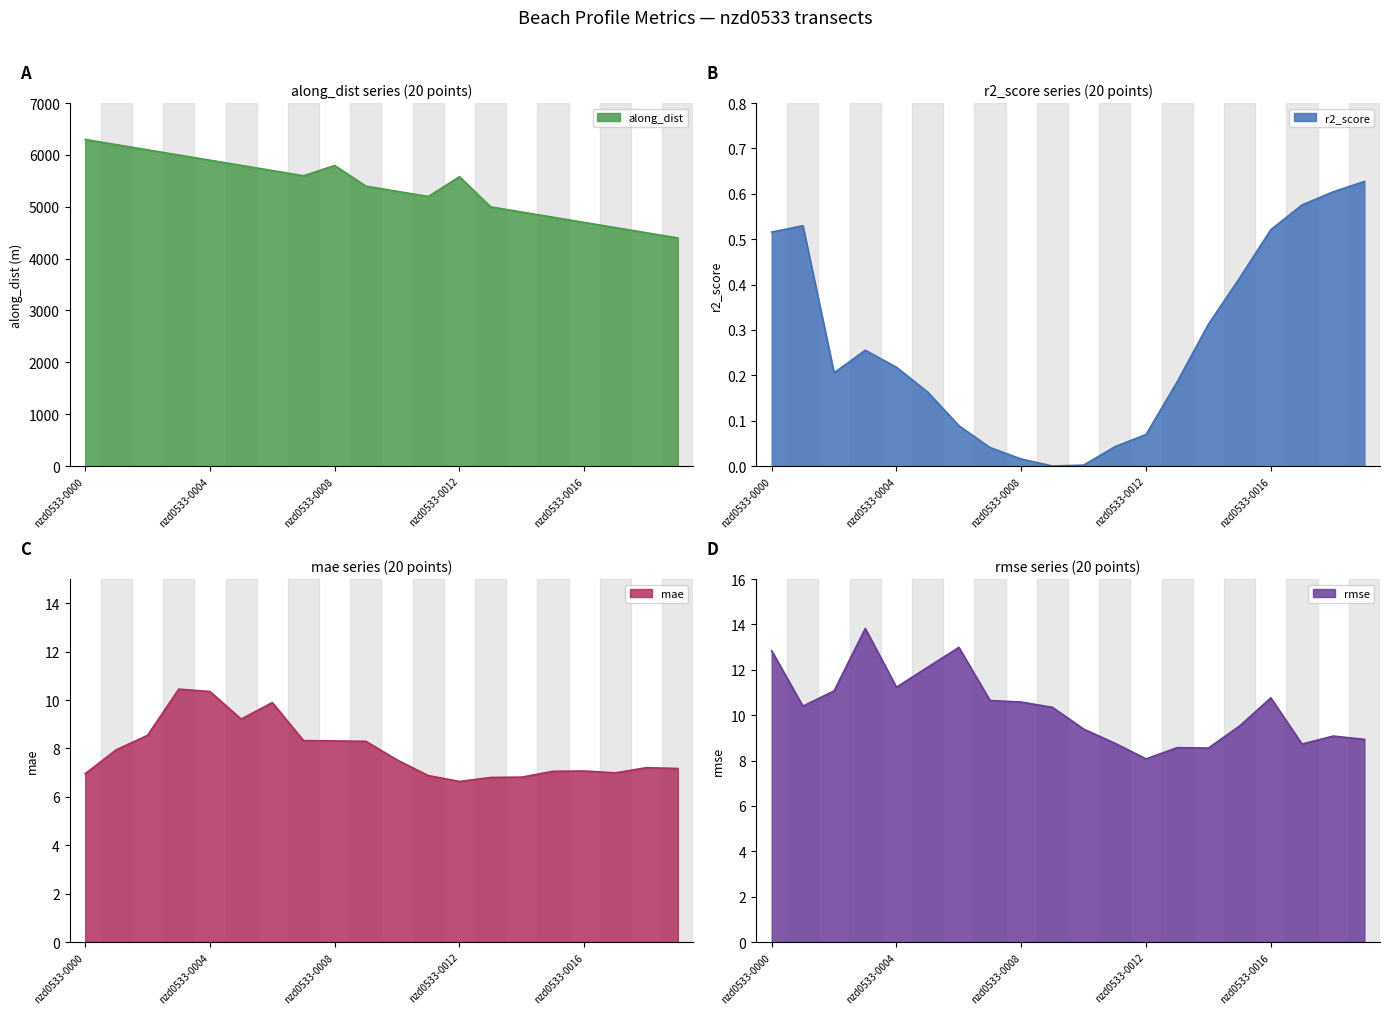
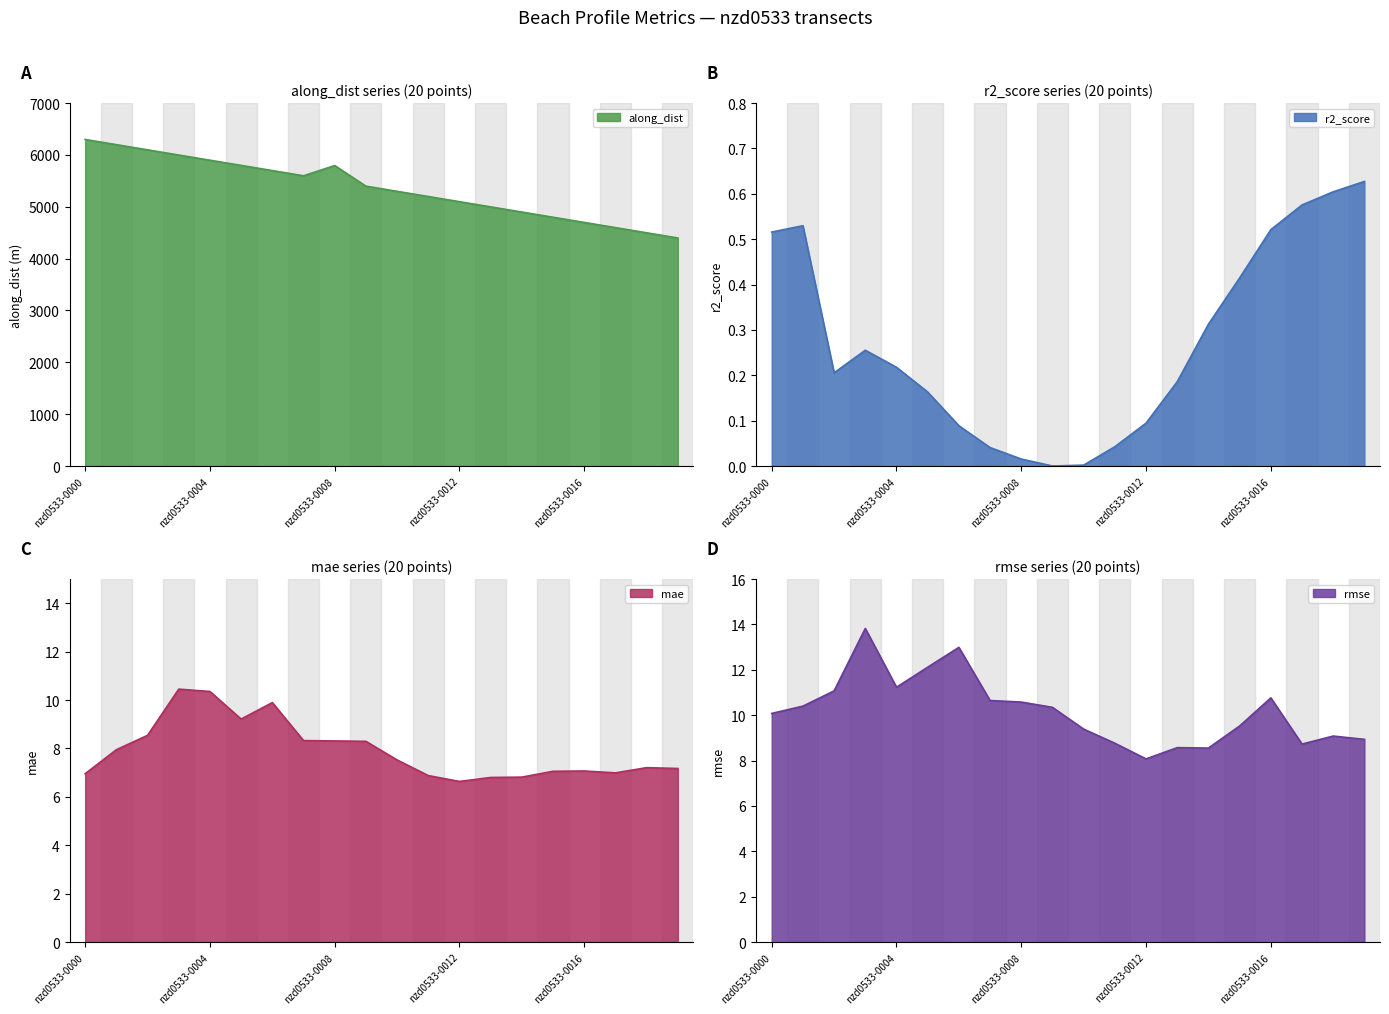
  {
    "along_dist series (20 points)": {
      "nzd0533-0000": 6300,
      "nzd0533-0004": 5900,
      "nzd0533-0008": 5800,
-     "nzd0533-0012": 5600,
+     "nzd0533-0012": 5100,
      "nzd0533-0016": 4700
    },
    "r2_score series (20 points)": {
      "nzd0533-0000": 0.52,
      "nzd0533-0004": 0.22,
      "nzd0533-0008": 0.02,
-     "nzd0533-0012": 0.07,
+     "nzd0533-0012": 0.09,
      "nzd0533-0016": 0.52
    },
    "mae series (20 points)": {
      "nzd0533-0000": 7.0,
      "nzd0533-0004": 10.4,
      "nzd0533-0008": 8.3,
      "nzd0533-0012": 6.6,
      "nzd0533-0016": 7.1
    },
    "rmse series (20 points)": {
-     "nzd0533-0000": 12.8,
+     "nzd0533-0000": 10.1,
      "nzd0533-0004": 11.2,
      "nzd0533-0008": 10.6,
      "nzd0533-0012": 8.1,
      "nzd0533-0016": 10.8
    }
  }
